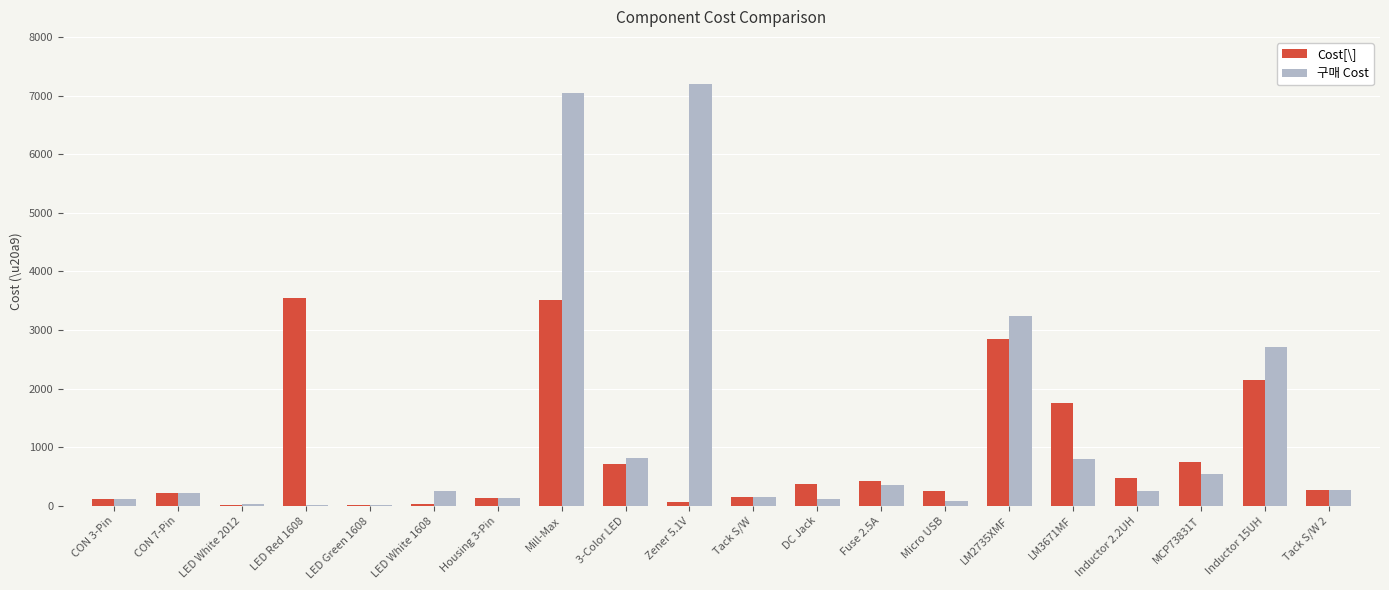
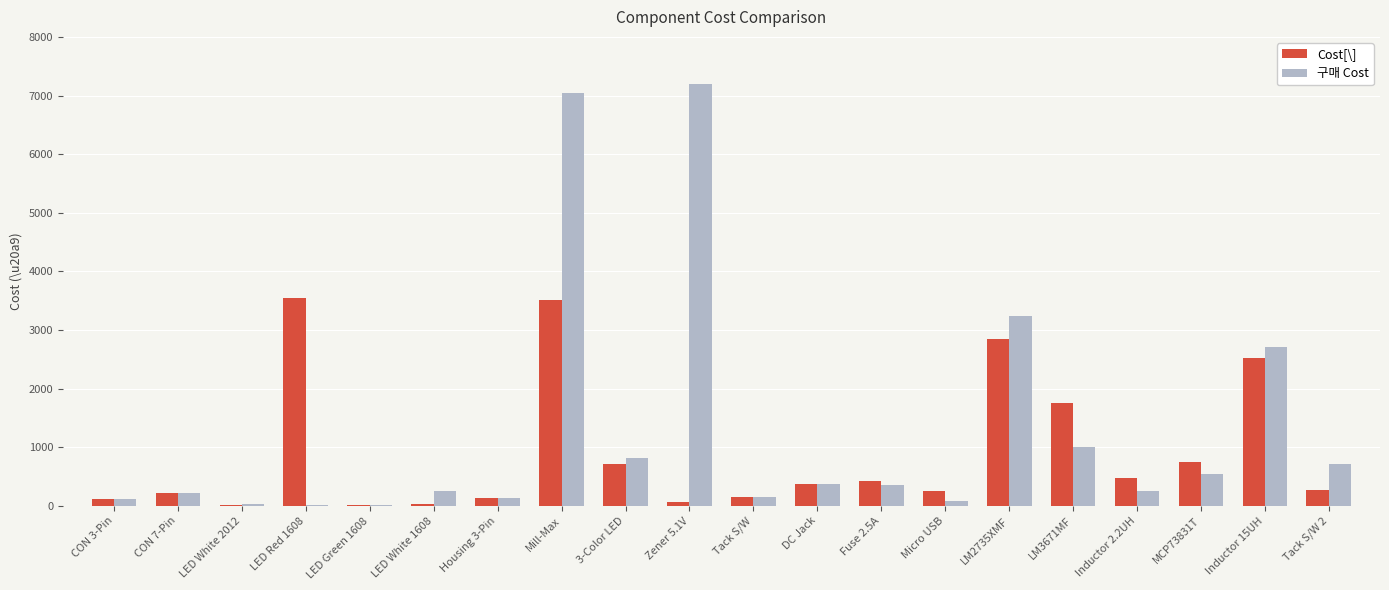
  {
    "Cost[\\]": {
      "CON 3-Pin": 100,
      "CON 7-Pin": 200,
      "LED Red 1608": 3500,
      "Housing 3-Pin": 100,
      "Mill-Max": 3500,
      "3-Color LED": 700,
      "Zener 5.1V": 100,
      "Tack S/W": 200,
      "DC Jack": 400,
      "Fuse 2.5A": 400,
      "Micro USB": 300,
      "LM2735XMF": 2900,
      "LM3671MF": 1800,
      "Inductor 2.2UH": 500,
      "MCP73831T": 800,
-     "Inductor 15UH": 2200,
+     "Inductor 15UH": 2500,
      "Tack S/W 2": 300
    },
    "구매 Cost": {
      "CON 3-Pin": 100,
      "CON 7-Pin": 200,
      "LED White 1608": 300,
      "Housing 3-Pin": 100,
      "Mill-Max": 7000,
      "3-Color LED": 800,
      "Zener 5.1V": 7200,
      "Tack S/W": 200,
-     "DC Jack": 100,
+     "DC Jack": 400,
      "Fuse 2.5A": 400,
      "Micro USB": 100,
      "LM2735XMF": 3200,
-     "LM3671MF": 800,
+     "LM3671MF": 1000,
      "Inductor 2.2UH": 300,
      "MCP73831T": 600,
      "Inductor 15UH": 2700,
-     "Tack S/W 2": 300
+     "Tack S/W 2": 700
    }
  }
